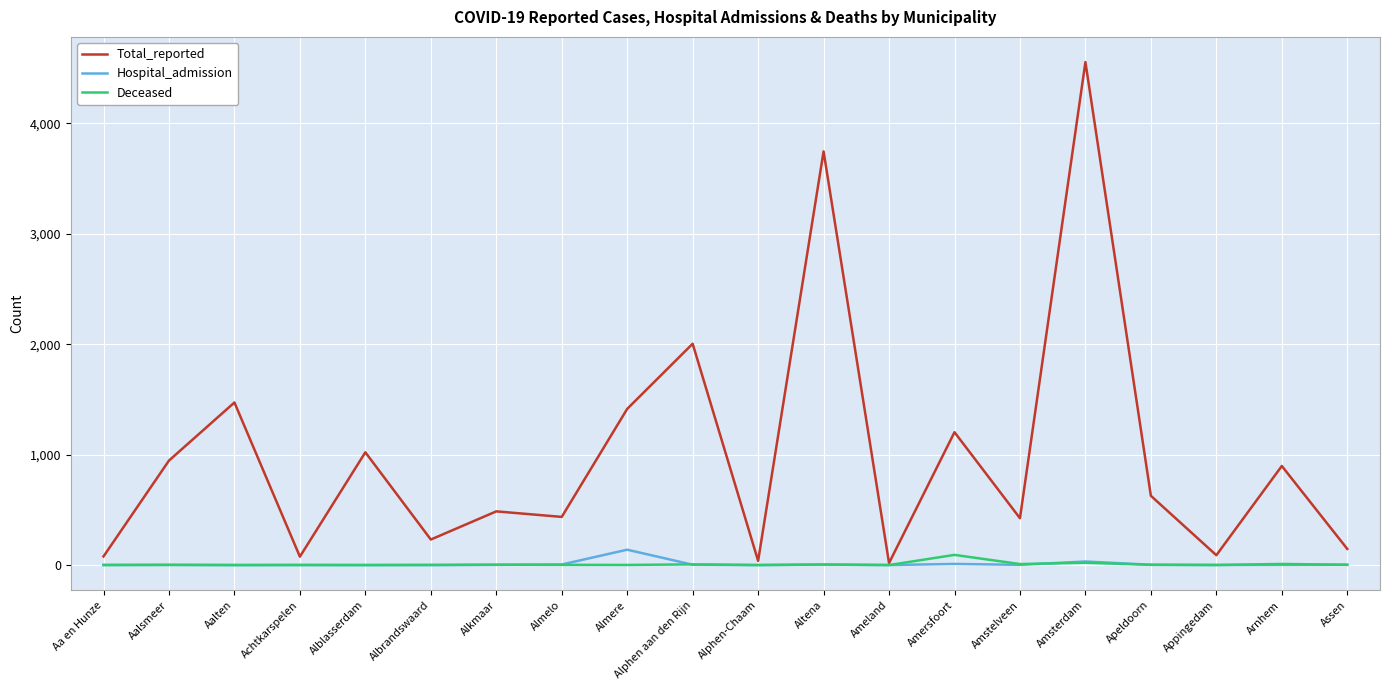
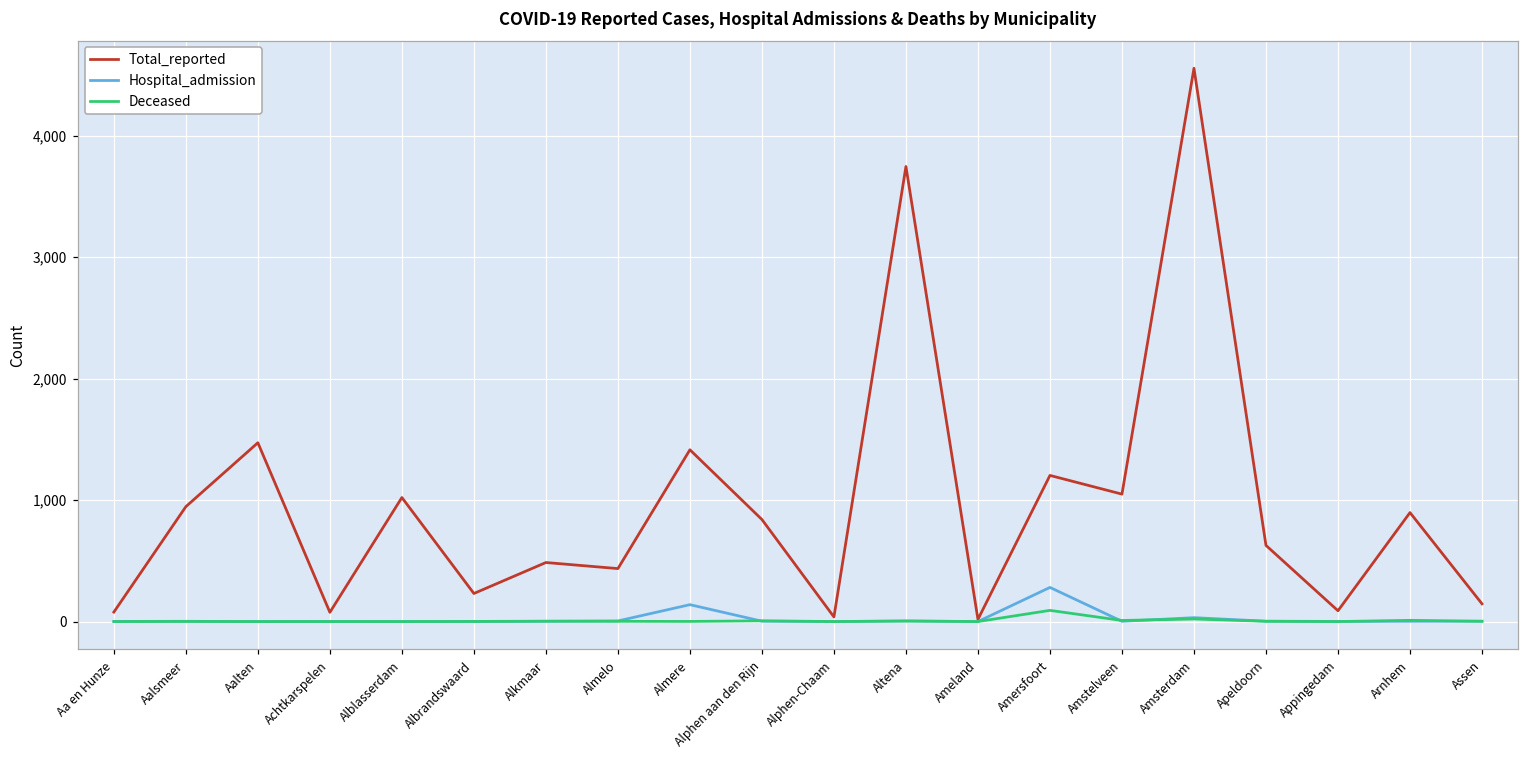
  {
    "Total_reported": {
      "Aa en Hunze": "80",
      "Aalsmeer": "950",
      "Aalten": "1,470",
      "Achtkarspelen": "80",
      "Alblasserdam": "1,020",
      "Albrandswaard": "230",
      "Alkmaar": "490",
      "Almelo": "440",
      "Almere": "1,410",
-     "Alphen aan den Rijn": "2,000",
+     "Alphen aan den Rijn": "840",
      "Alphen-Chaam": "40",
      "Altena": "3,750",
      "Amersfoort": "1,200",
-     "Amstelveen": "420",
+     "Amstelveen": "1,050",
      "Amsterdam": "4,560",
      "Apeldoorn": "630",
      "Appingedam": "90",
      "Arnhem": "900",
      "Assen": "150"
    },
    "Hospital_admission": {
      "Almere": "140",
-     "Amersfoort": "10"
+     "Amersfoort": "280"
    },
    "Deceased": {
      "Almere": "0",
      "Amersfoort": "90"
    }
  }
